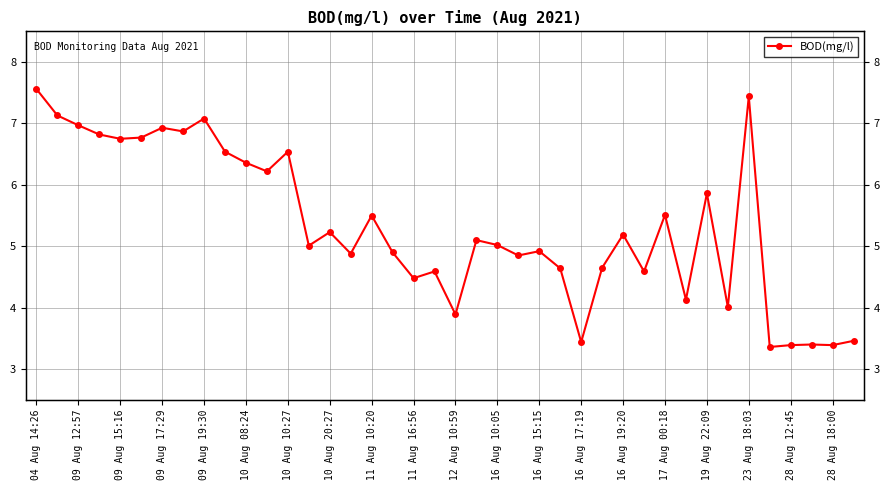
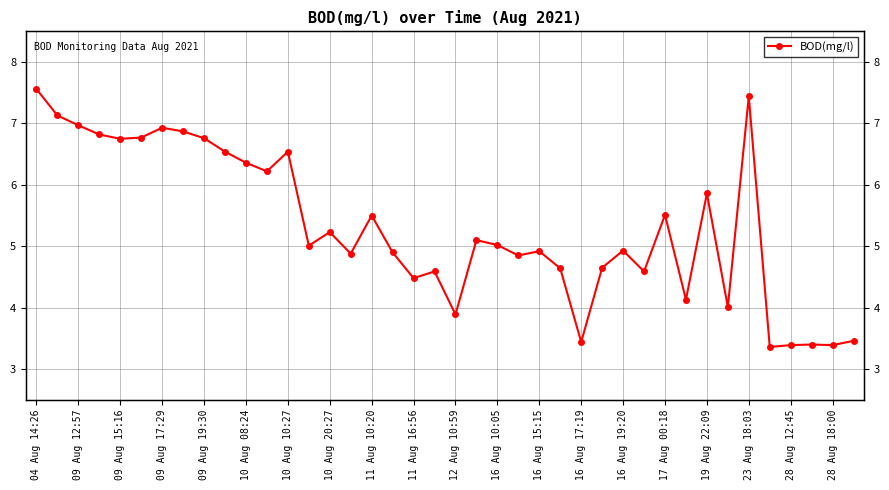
  {
    "04 Aug 14:26": 7.6,
    "09 Aug 12:57": 7.0,
    "09 Aug 15:16": 6.8,
    "09 Aug 17:29": 6.9,
-   "09 Aug 19:30": 7.1,
+   "09 Aug 19:30": 6.8,
    "10 Aug 08:24": 6.4,
    "10 Aug 10:27": 6.5,
    "10 Aug 20:27": 5.2,
    "11 Aug 10:20": 5.5,
    "11 Aug 16:56": 4.5,
    "12 Aug 10:59": 3.9,
    "16 Aug 10:05": 5.0,
    "16 Aug 15:15": 4.9,
    "16 Aug 17:19": 3.4,
-   "16 Aug 19:20": 5.2,
+   "16 Aug 19:20": 4.9,
    "17 Aug 00:18": 5.5,
    "19 Aug 22:09": 5.9,
    "23 Aug 18:03": 7.4,
    "28 Aug 12:45": 3.4,
    "28 Aug 18:00": 3.4
  }
